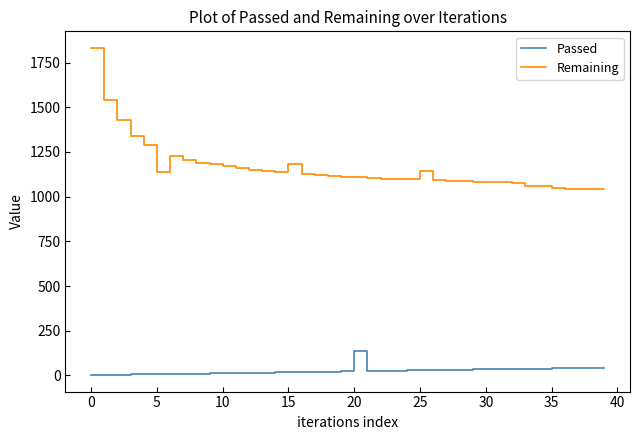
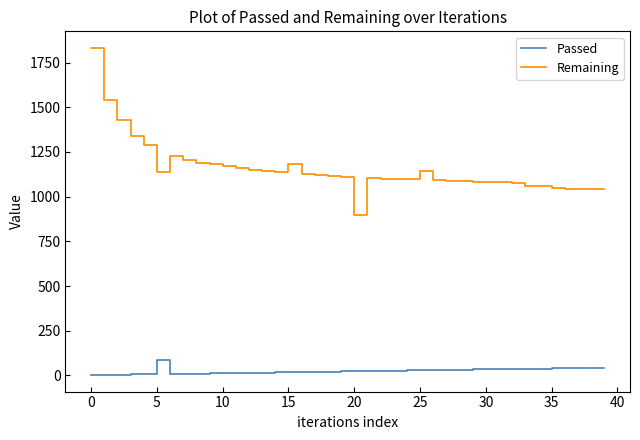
  {
    "Passed": {
      "0": 0,
-     "5": 10,
+     "5": 90,
      "10": 10,
      "15": 20,
-     "20": 140,
+     "20": 20,
      "25": 30,
      "30": 30,
      "35": 40
    },
    "Remaining": {
      "0": 1830,
      "5": 1140,
      "10": 1170,
      "15": 1180,
-     "20": 1110,
+     "20": 900,
      "25": 1140,
      "30": 1080,
      "35": 1050
    }
  }
